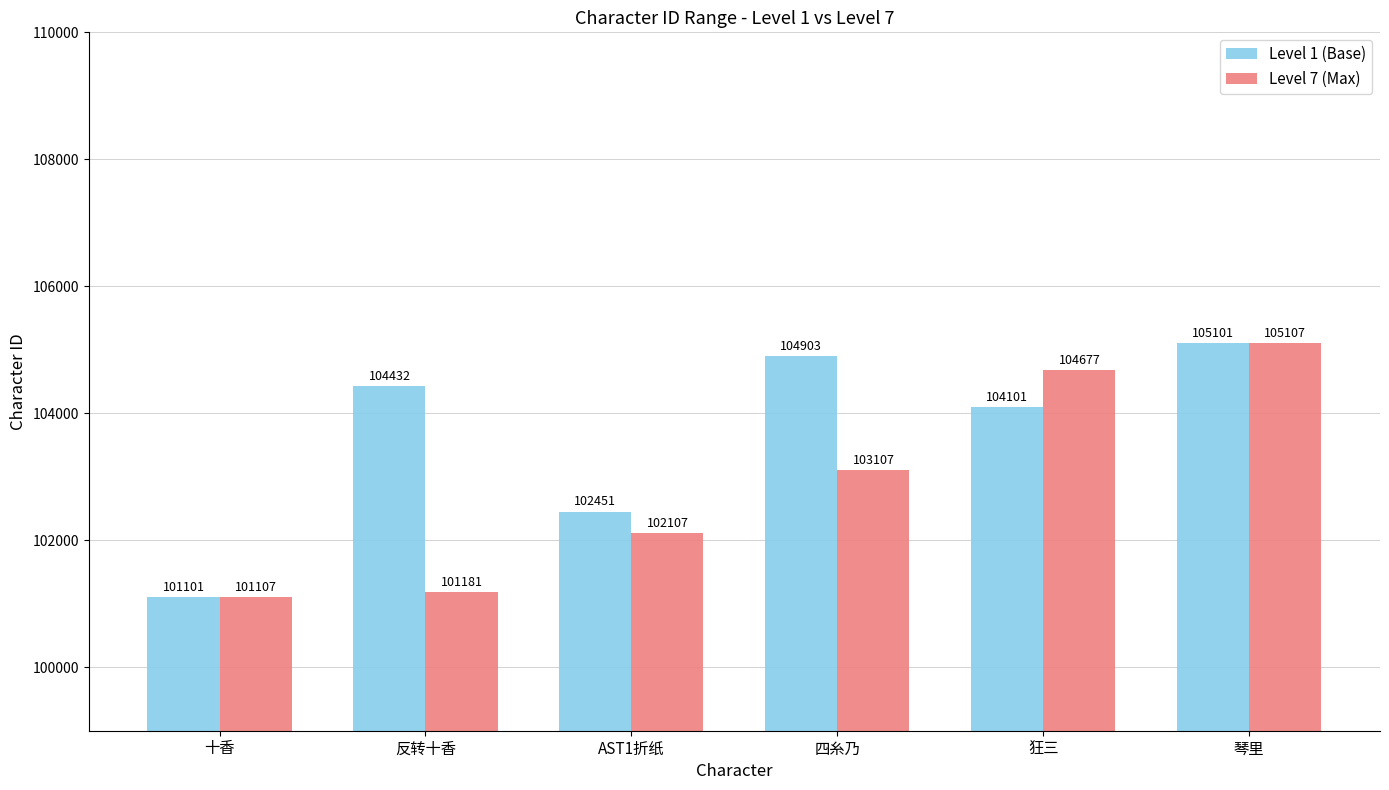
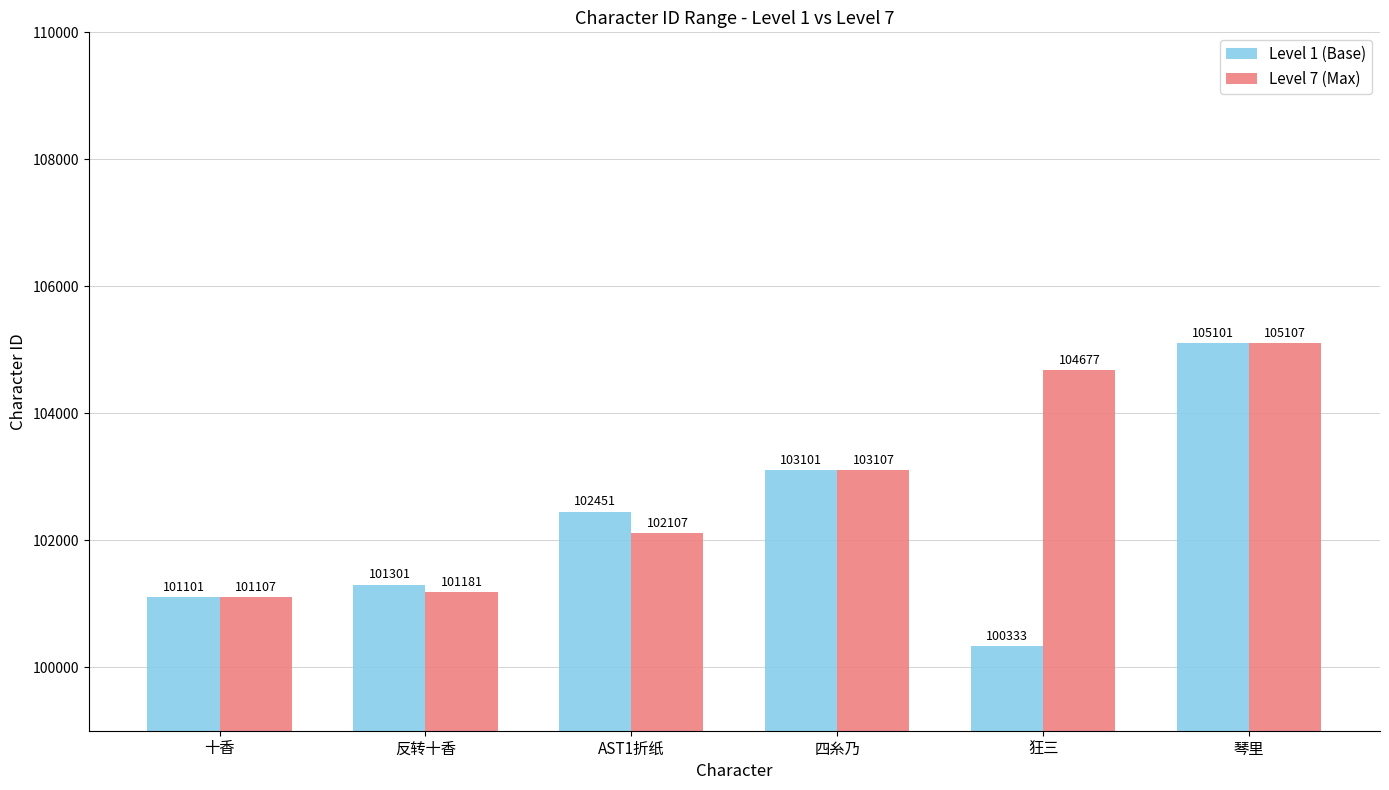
  {
    "Level 1 (Base)": {
      "十香": 101101,
-     "反转十香": 104432,
+     "反转十香": 101301,
      "AST1折纸": 102451,
-     "四糸乃": 104903,
-     "狂三": 104101,
+     "四糸乃": 103101,
+     "狂三": 100333,
      "琴里": 105101
    },
    "Level 7 (Max)": {
      "十香": 101107,
      "反转十香": 101181,
      "AST1折纸": 102107,
      "四糸乃": 103107,
      "狂三": 104677,
      "琴里": 105107
    }
  }
